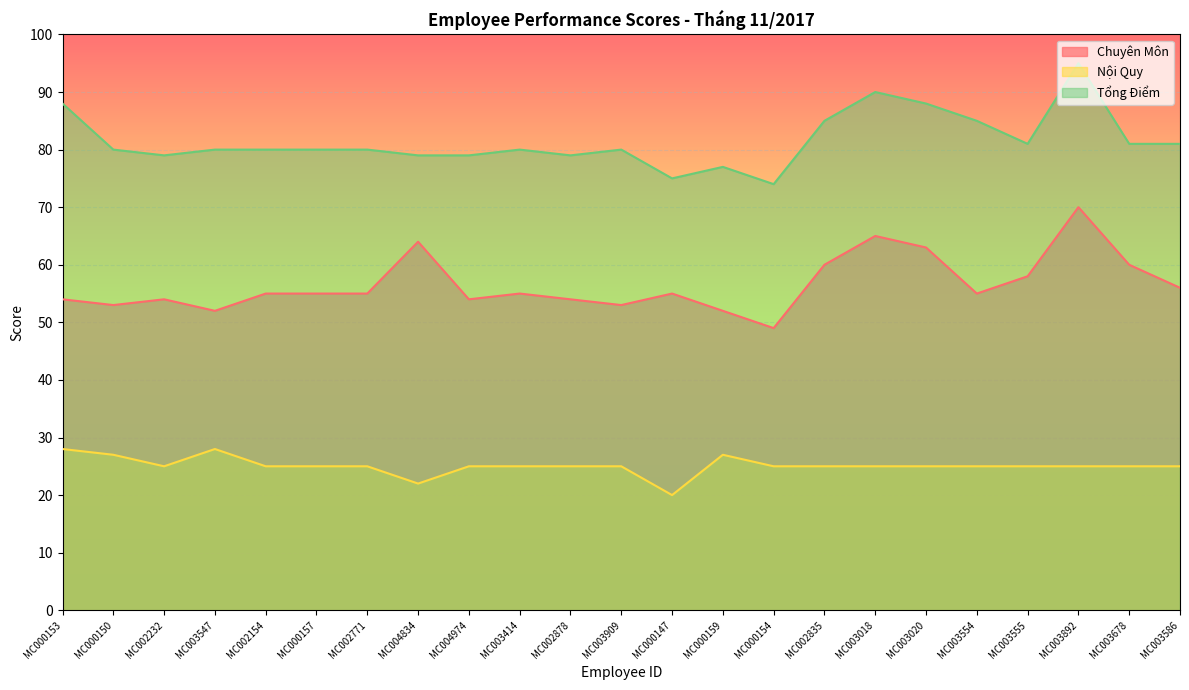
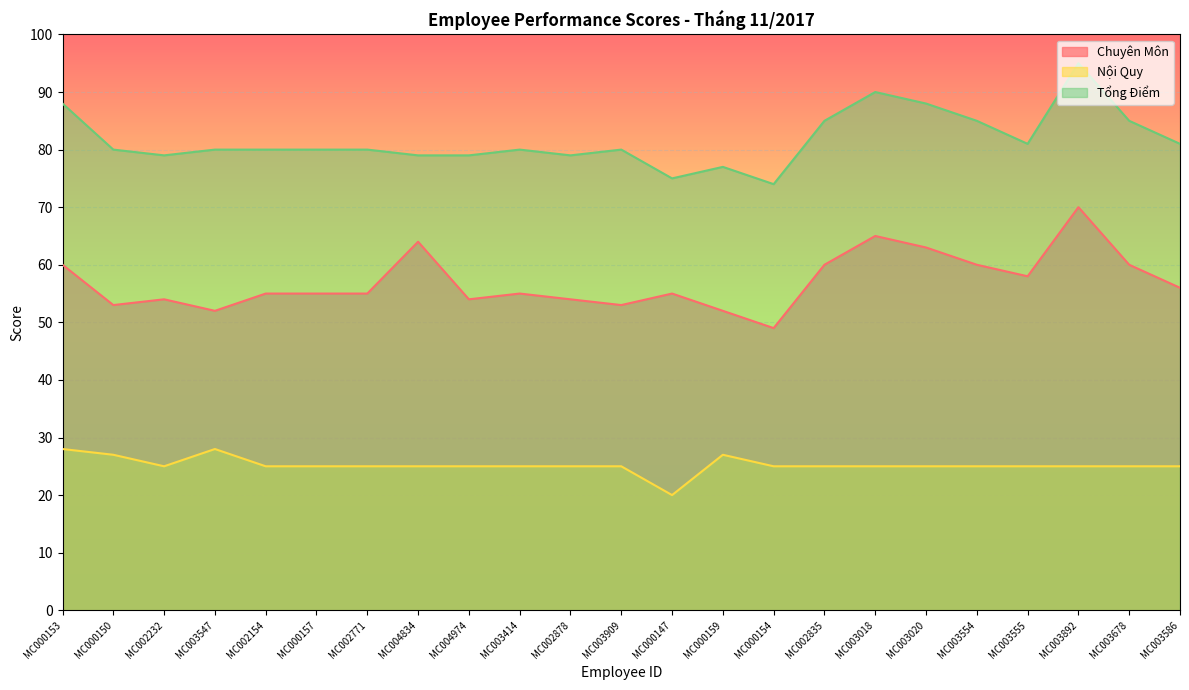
  {
    "Chuyên Môn": {
-     "MC000153": 54,
+     "MC000153": 60,
      "MC000150": 53,
      "MC002232": 54,
      "MC003547": 52,
      "MC002154": 55,
      "MC000157": 55,
      "MC002771": 55,
      "MC004834": 64,
      "MC004974": 54,
      "MC003414": 55,
      "MC002878": 54,
      "MC003909": 53,
      "MC000147": 55,
      "MC000159": 52,
      "MC000154": 49,
      "MC002835": 60,
      "MC003018": 65,
      "MC003020": 63,
-     "MC003554": 55,
+     "MC003554": 60,
      "MC003555": 58,
      "MC003892": 70,
      "MC003678": 60,
      "MC003586": 56
    },
    "Nội Quy": {
      "MC000153": 28,
      "MC000150": 27,
      "MC002232": 25,
      "MC003547": 28,
      "MC002154": 25,
      "MC000157": 25,
      "MC002771": 25,
-     "MC004834": 22,
+     "MC004834": 25,
      "MC004974": 25,
      "MC003414": 25,
      "MC002878": 25,
      "MC003909": 25,
      "MC000147": 20,
      "MC000159": 27,
      "MC000154": 25,
      "MC002835": 25,
      "MC003018": 25,
      "MC003020": 25,
      "MC003554": 25,
      "MC003555": 25,
      "MC003892": 25,
      "MC003678": 25,
      "MC003586": 25
    },
    "Tổng Điểm": {
      "MC000153": 88,
      "MC000150": 80,
      "MC002232": 79,
      "MC003547": 80,
      "MC002154": 80,
      "MC000157": 80,
      "MC002771": 80,
      "MC004834": 79,
      "MC004974": 79,
      "MC003414": 80,
      "MC002878": 79,
      "MC003909": 80,
      "MC000147": 75,
      "MC000159": 77,
      "MC000154": 74,
      "MC002835": 85,
      "MC003018": 90,
      "MC003020": 88,
      "MC003554": 85,
      "MC003555": 81,
-     "MC003678": 81,
+     "MC003678": 85,
      "MC003586": 81
    }
  }
